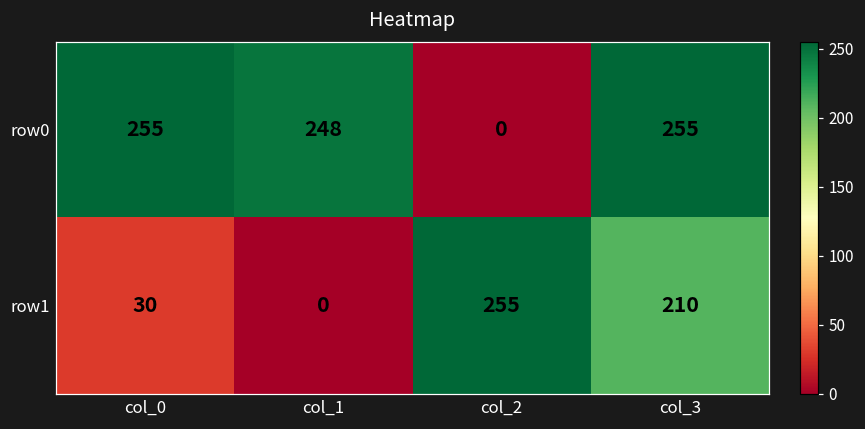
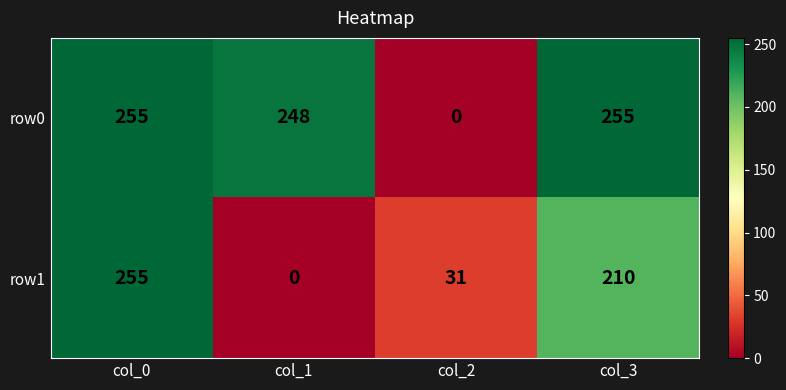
  {
    "row0": {
      "col_0": 255,
      "col_1": 248,
      "col_2": 0,
      "col_3": 255
    },
    "row1": {
-     "col_0": 30,
+     "col_0": 255,
      "col_1": 0,
-     "col_2": 255,
+     "col_2": 31,
      "col_3": 210
    }
  }
